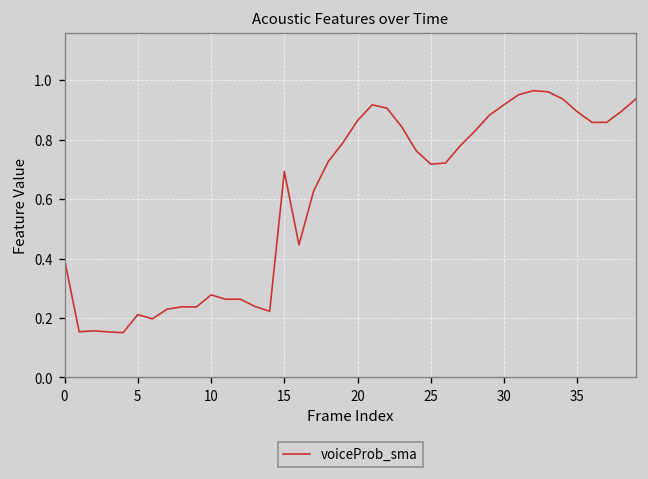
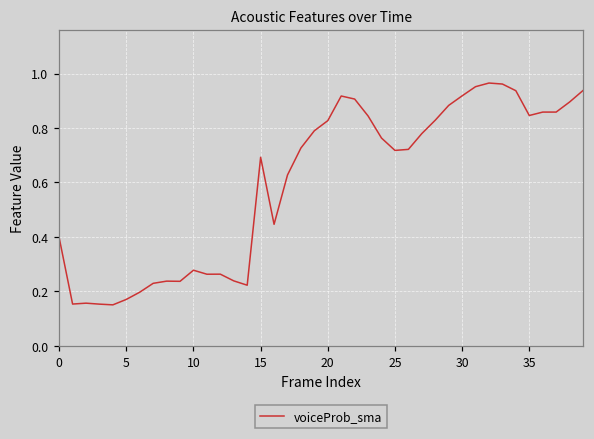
  {
    "0": 0.40,
-   "5": 0.21,
+   "5": 0.17,
    "10": 0.28,
    "15": 0.69,
-   "20": 0.86,
+   "20": 0.83,
    "25": 0.72,
    "30": 0.92,
-   "35": 0.89
+   "35": 0.85
  }
